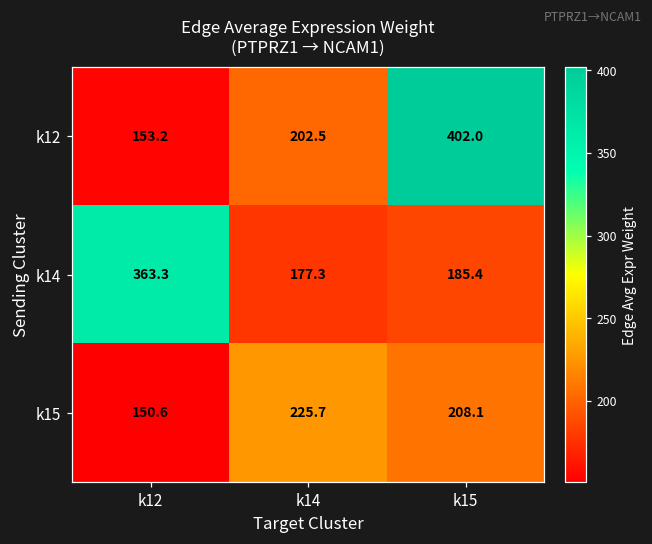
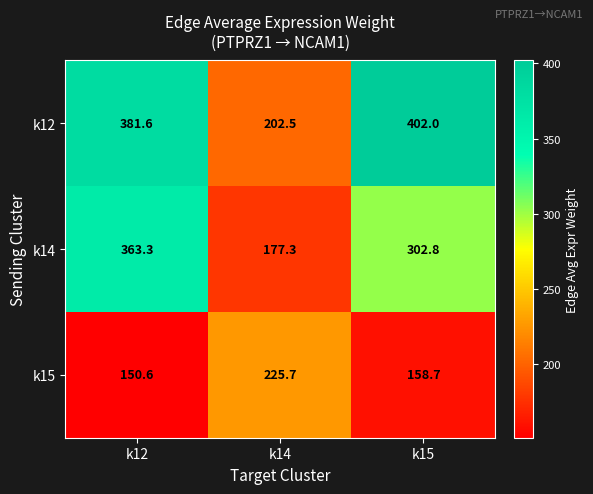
  {
    "k12": {
-     "k12": 153.2,
+     "k12": 381.6,
      "k14": 202.5,
      "k15": 402.0
    },
    "k14": {
      "k12": 363.3,
      "k14": 177.3,
-     "k15": 185.4
+     "k15": 302.8
    },
    "k15": {
      "k12": 150.6,
      "k14": 225.7,
-     "k15": 208.1
+     "k15": 158.7
    }
  }
